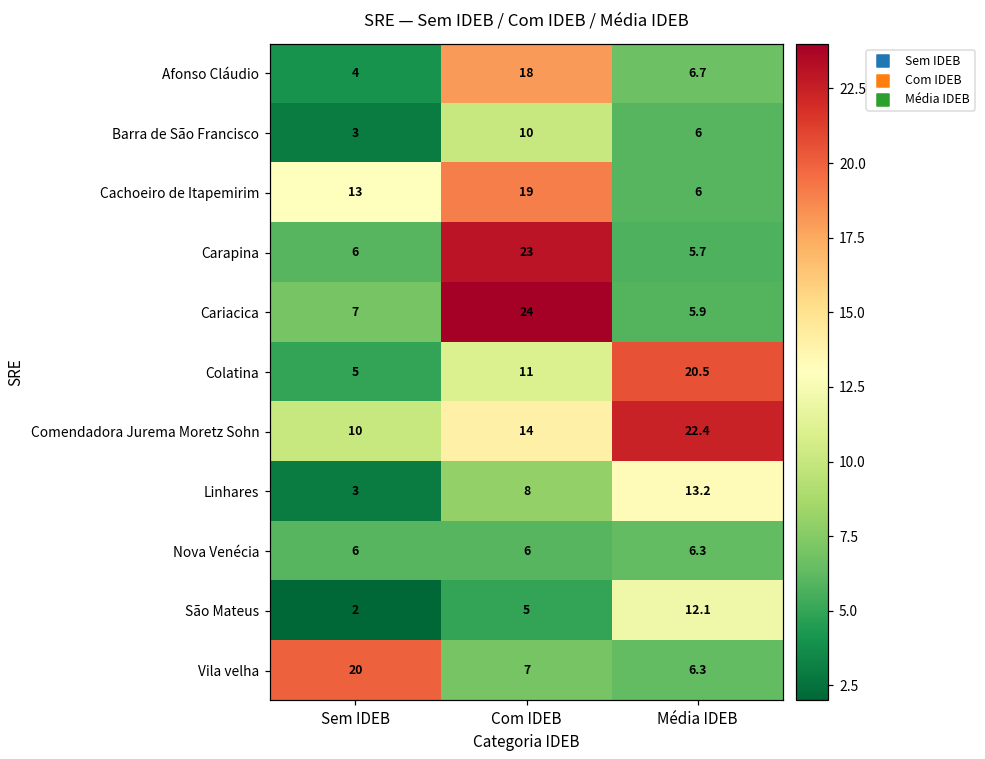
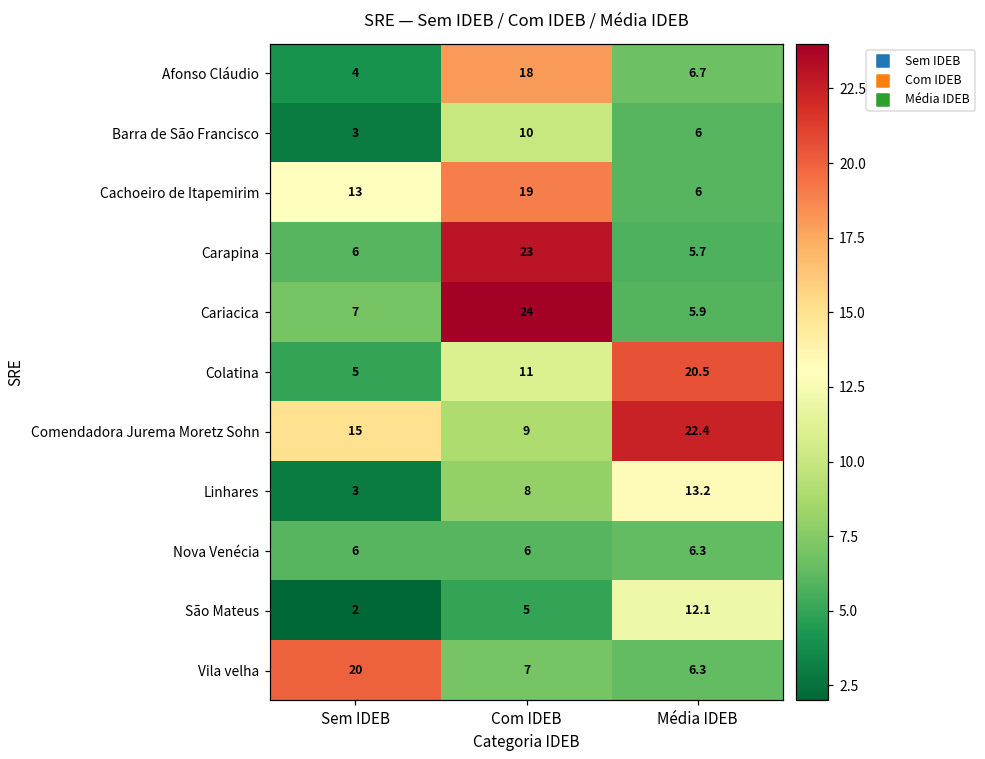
  {
    "Afonso Cláudio": {
      "Sem IDEB": 4,
      "Com IDEB": 18,
      "Média IDEB": 6.7
    },
    "Barra de São Francisco": {
      "Sem IDEB": 3,
      "Com IDEB": 10,
      "Média IDEB": 6
    },
    "Cachoeiro de Itapemirim": {
      "Sem IDEB": 13,
      "Com IDEB": 19,
      "Média IDEB": 6
    },
    "Carapina": {
      "Sem IDEB": 6,
      "Com IDEB": 23,
      "Média IDEB": 5.7
    },
    "Cariacica": {
      "Sem IDEB": 7,
      "Com IDEB": 24,
      "Média IDEB": 5.9
    },
    "Colatina": {
      "Sem IDEB": 5,
      "Com IDEB": 11,
      "Média IDEB": 20.5
    },
    "Comendadora Jurema Moretz Sohn": {
-     "Sem IDEB": 10,
-     "Com IDEB": 14,
+     "Sem IDEB": 15,
+     "Com IDEB": 9,
      "Média IDEB": 22.4
    },
    "Linhares": {
      "Sem IDEB": 3,
      "Com IDEB": 8,
      "Média IDEB": 13.2
    },
    "Nova Venécia": {
      "Sem IDEB": 6,
      "Com IDEB": 6,
      "Média IDEB": 6.3
    },
    "São Mateus": {
      "Sem IDEB": 2,
      "Com IDEB": 5,
      "Média IDEB": 12.1
    },
    "Vila velha": {
      "Sem IDEB": 20,
      "Com IDEB": 7,
      "Média IDEB": 6.3
    }
  }
